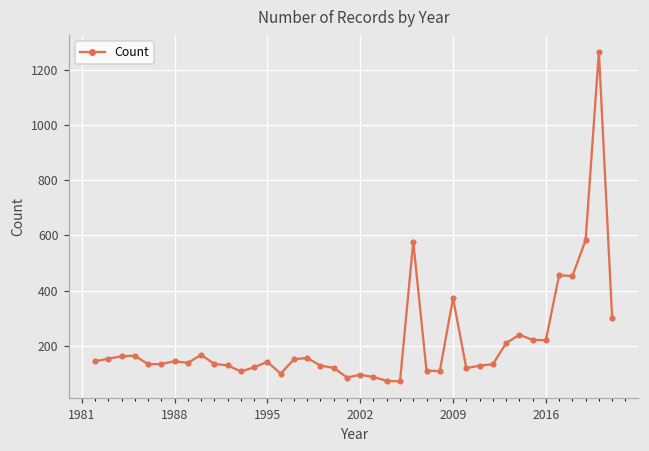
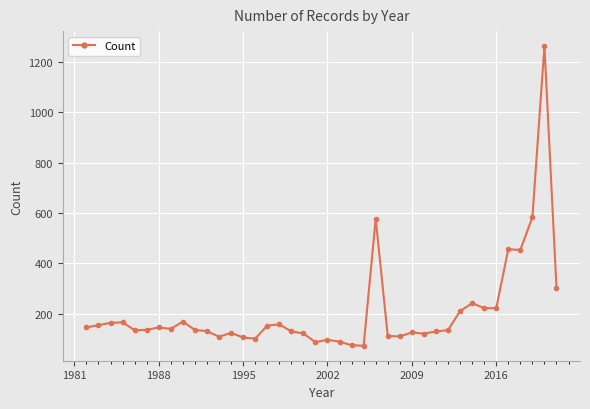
  {
    "1988": 150,
-   "1995": 140,
+   "1995": 110,
    "2002": 100,
-   "2009": 370,
+   "2009": 130,
    "2016": 220
  }
